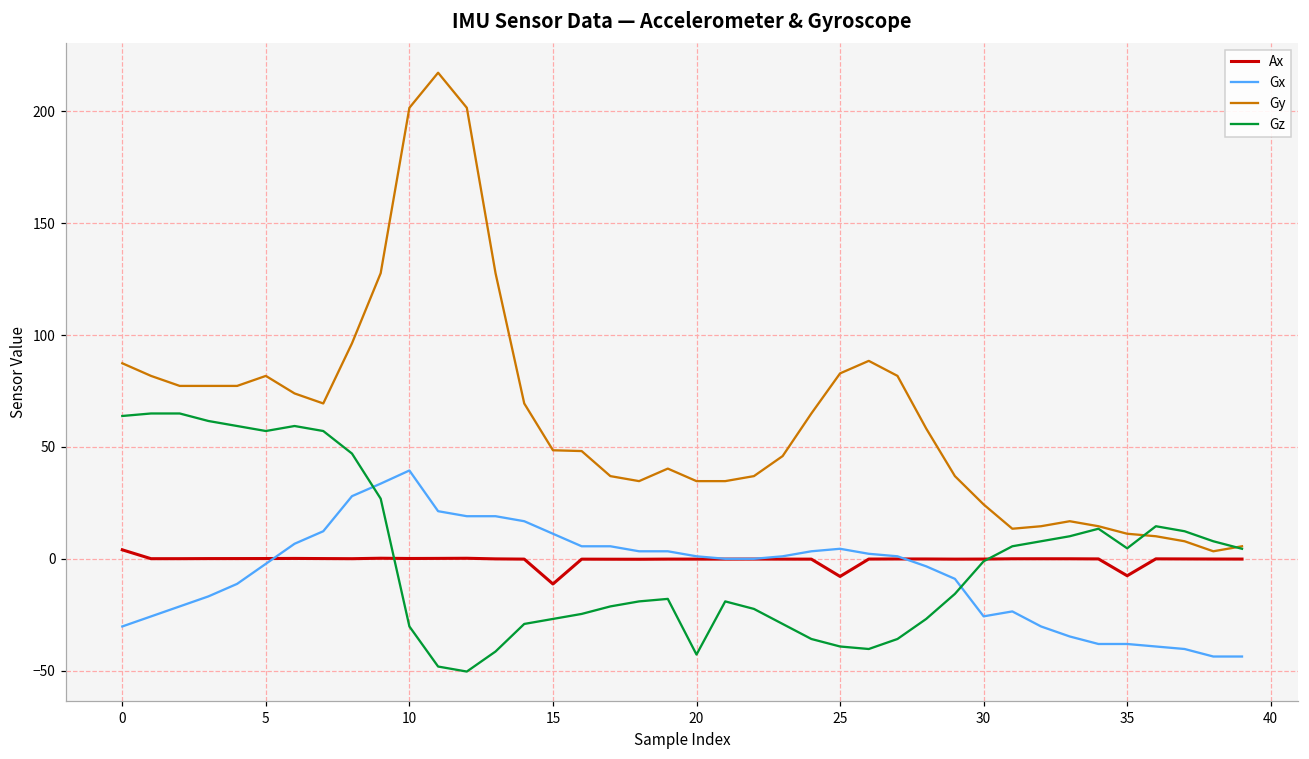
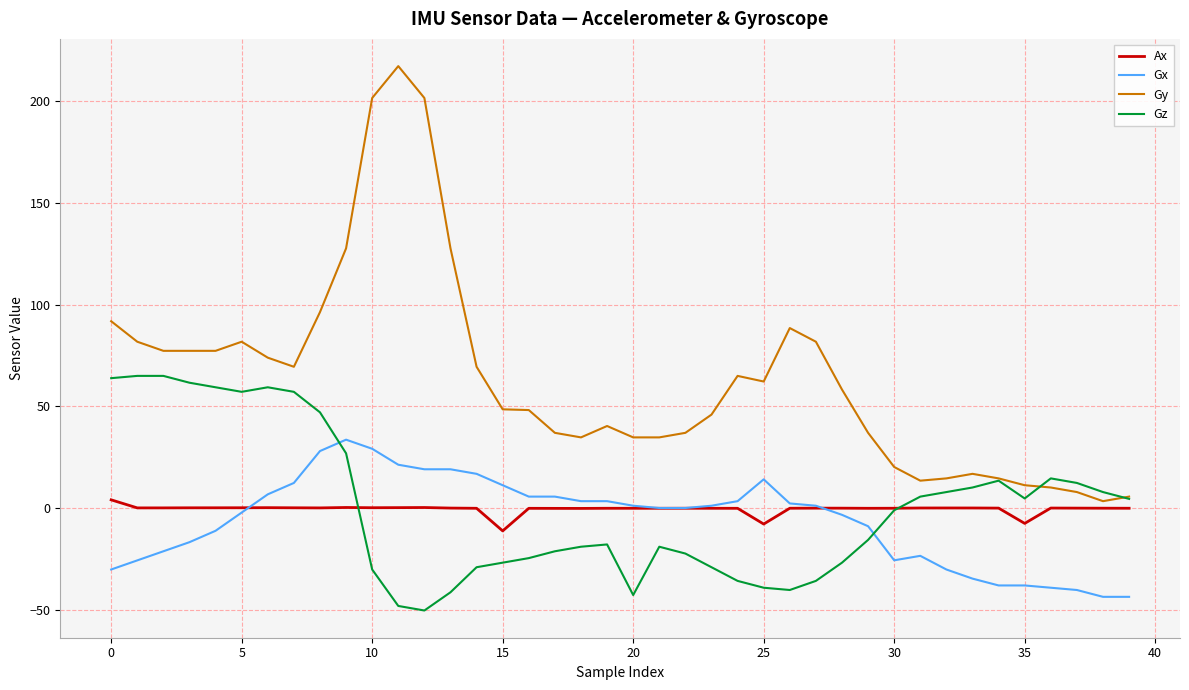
  {
    "Ax": {
      "0": 4,
      "5": 0,
      "10": 0,
      "15": -11,
      "20": 0,
      "25": -8,
      "35": -8
    },
    "Gx": {
      "0": -30,
      "5": -2,
-     "10": 39,
+     "10": 29,
      "15": 11,
      "20": 1,
-     "25": 4,
+     "25": 14,
      "30": -26,
      "35": -38
    },
    "Gy": {
-     "0": 87,
+     "0": 92,
      "5": 82,
      "10": 202,
      "15": 49,
      "20": 35,
-     "25": 83,
-     "30": 24,
+     "25": 62,
+     "30": 20,
      "35": 11
    },
    "Gz": {
      "0": 64,
      "5": 57,
      "10": -30,
      "15": -27,
      "20": -43,
      "25": -39,
      "35": 5
    }
  }
